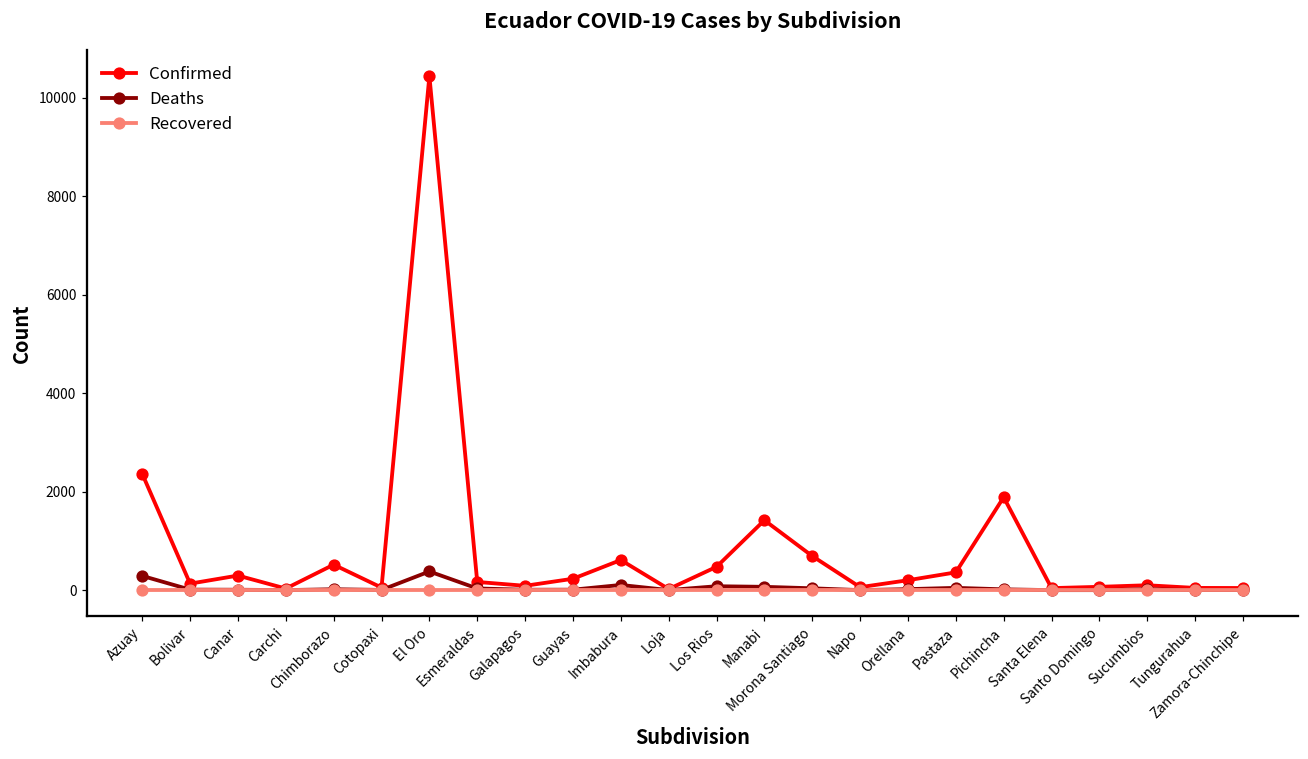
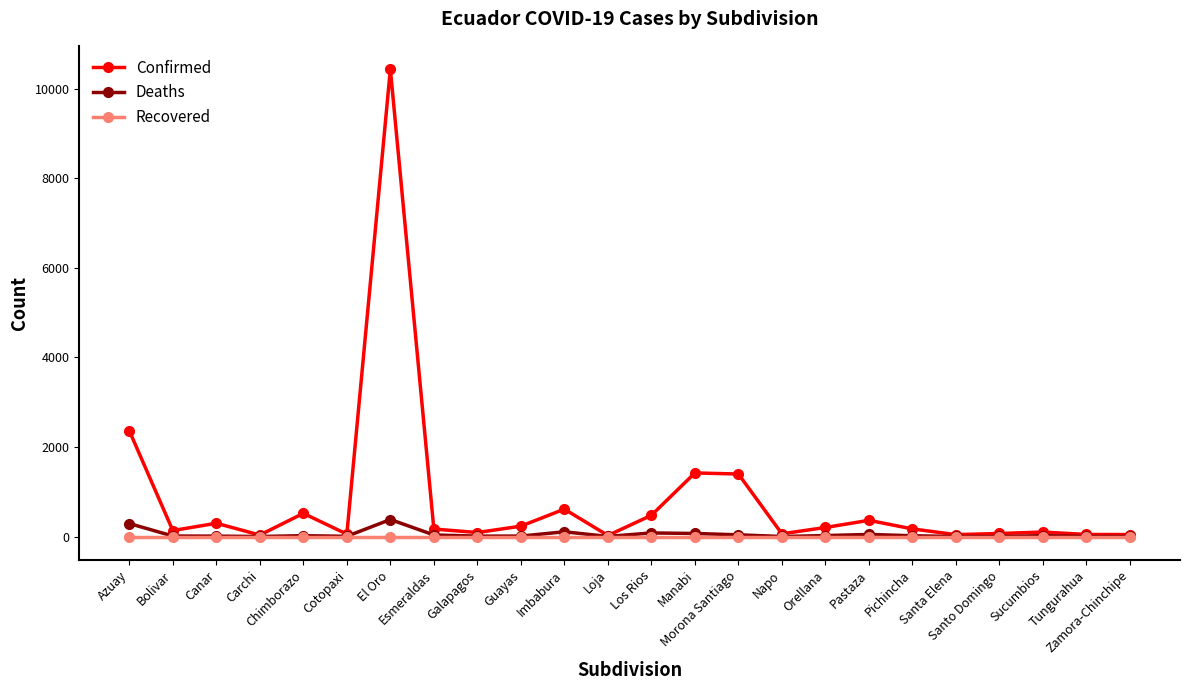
  {
    "Confirmed": {
      "Azuay": 2400,
      "Bolivar": 100,
      "Canar": 300,
      "Chimborazo": 500,
      "El Oro": 10400,
      "Esmeraldas": 200,
      "Galapagos": 100,
      "Guayas": 200,
      "Imbabura": 600,
      "Los Rios": 500,
      "Manabi": 1400,
-     "Morona Santiago": 700,
+     "Morona Santiago": 1400,
      "Napo": 100,
      "Orellana": 200,
      "Pastaza": 400,
-     "Pichincha": 1900,
+     "Pichincha": 200,
      "Santo Domingo": 100,
      "Sucumbios": 100
    },
    "Deaths": {
      "Azuay": 300,
      "El Oro": 400,
      "Imbabura": 100,
      "Los Rios": 100,
      "Manabi": 100
    },
    "Recovered": {
      "Azuay": 0,
      "El Oro": 0,
      "Imbabura": 0,
      "Los Rios": 0,
      "Manabi": 0
    }
  }
